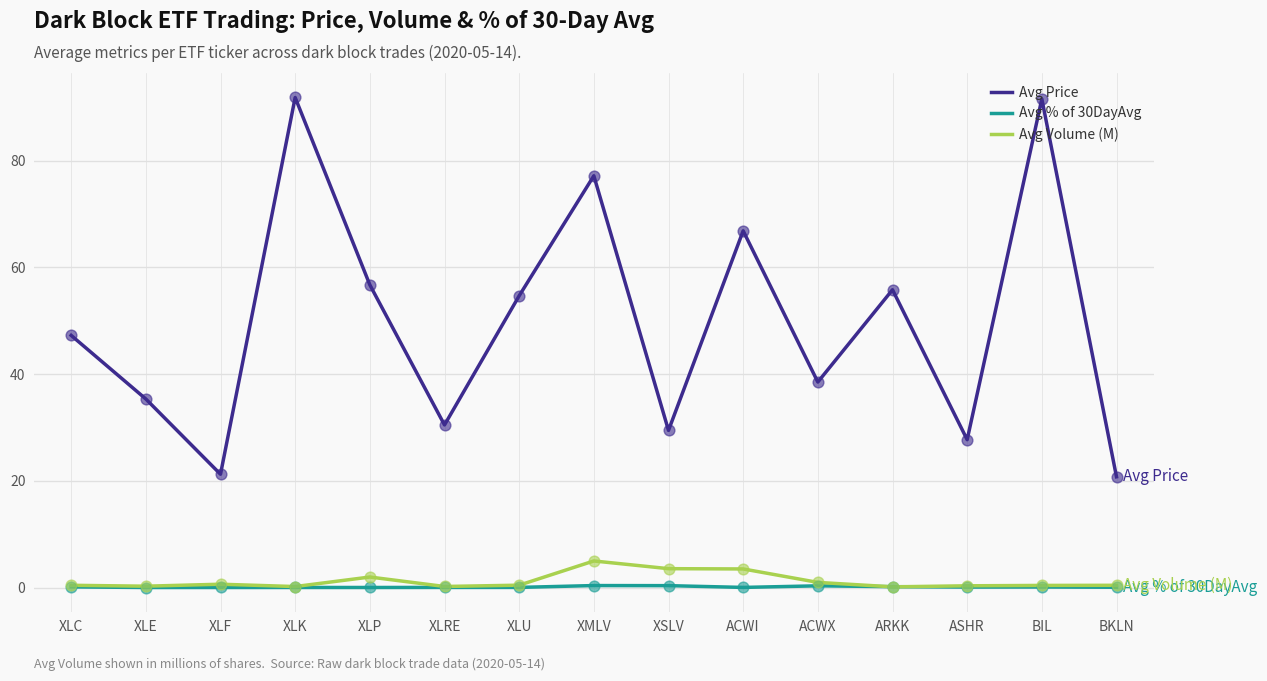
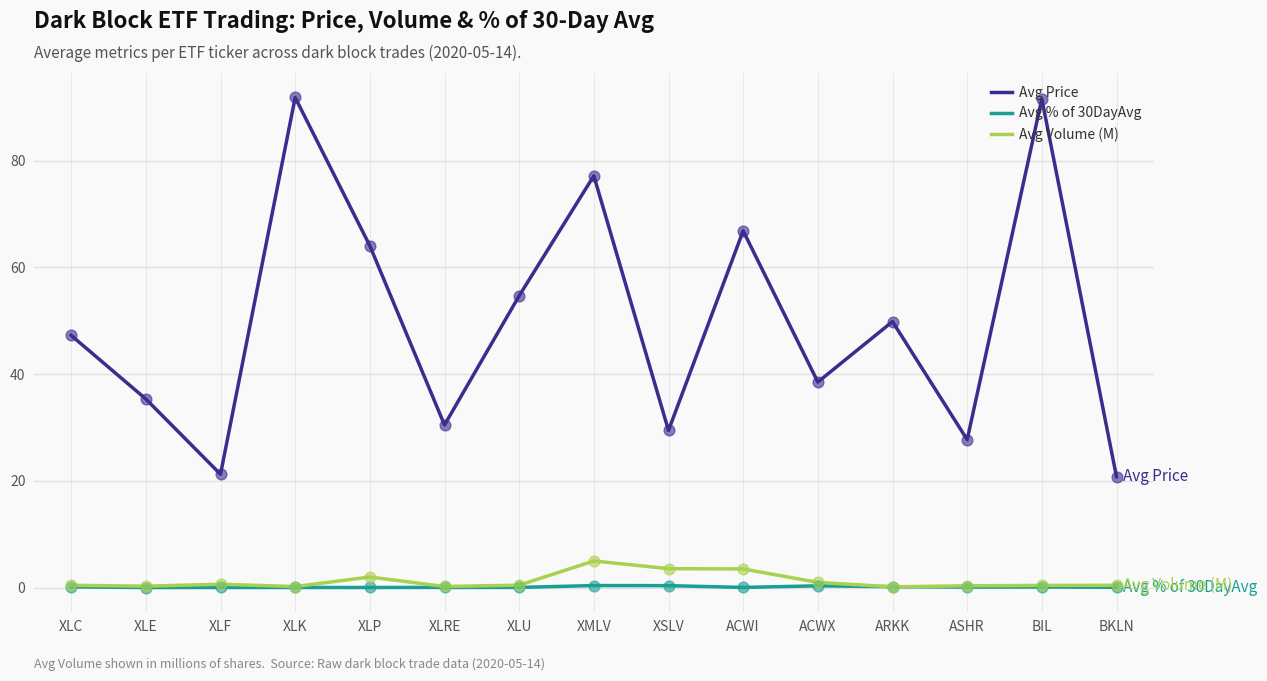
  {
    "Avg Price": {
      "XLC": 47,
      "XLE": 35,
      "XLF": 21,
      "XLK": 92,
-     "XLP": 57,
+     "XLP": 64,
      "XLRE": 30,
      "XLU": 55,
      "XMLV": 77,
      "XSLV": 29,
      "ACWI": 67,
      "ACWX": 39,
-     "ARKK": 56,
+     "ARKK": 50,
      "ASHR": 28,
      "BIL": 92,
      "BKLN": 21
    },
    "Avg % of 30DayAvg": {
      "XLF": 0,
      "XLP": 0,
      "XMLV": 0,
      "XSLV": 0,
      "ACWI": 0,
      "ACWX": 0
    },
    "Avg Volume (M)": {
      "XLF": 1,
      "XLP": 2,
      "XMLV": 5,
      "XSLV": 4,
      "ACWI": 3,
      "ACWX": 1
    }
  }
